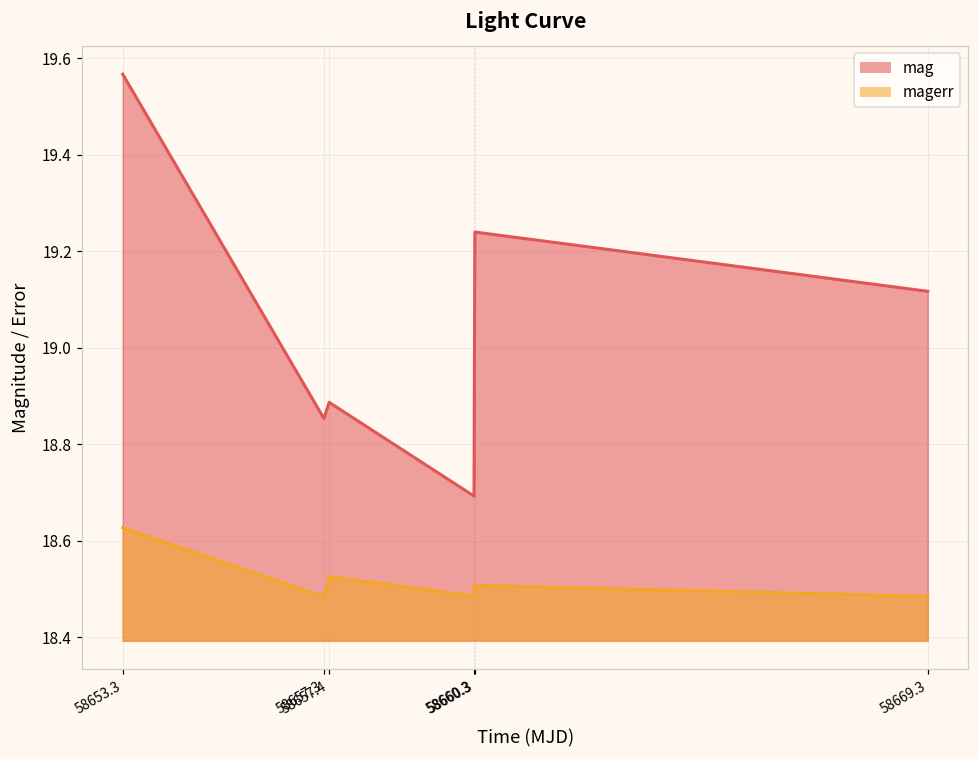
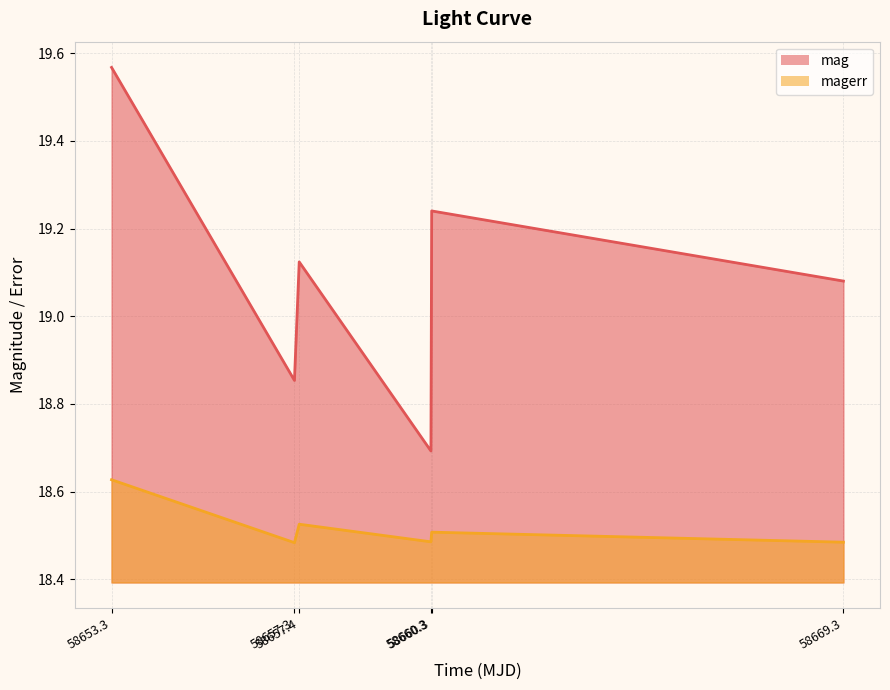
  {
    "mag": {
      "58653.3": 19.57,
      "58657.3": 18.85,
-     "58657.4": 18.89,
-     "58669.3": 19.12
+     "58657.4": 19.12,
+     "58669.3": 19.08
    },
    "magerr": {
      "58653.3": 18.63,
      "58657.3": 18.48,
      "58657.4": 18.53,
      "58669.3": 18.48
    }
  }
